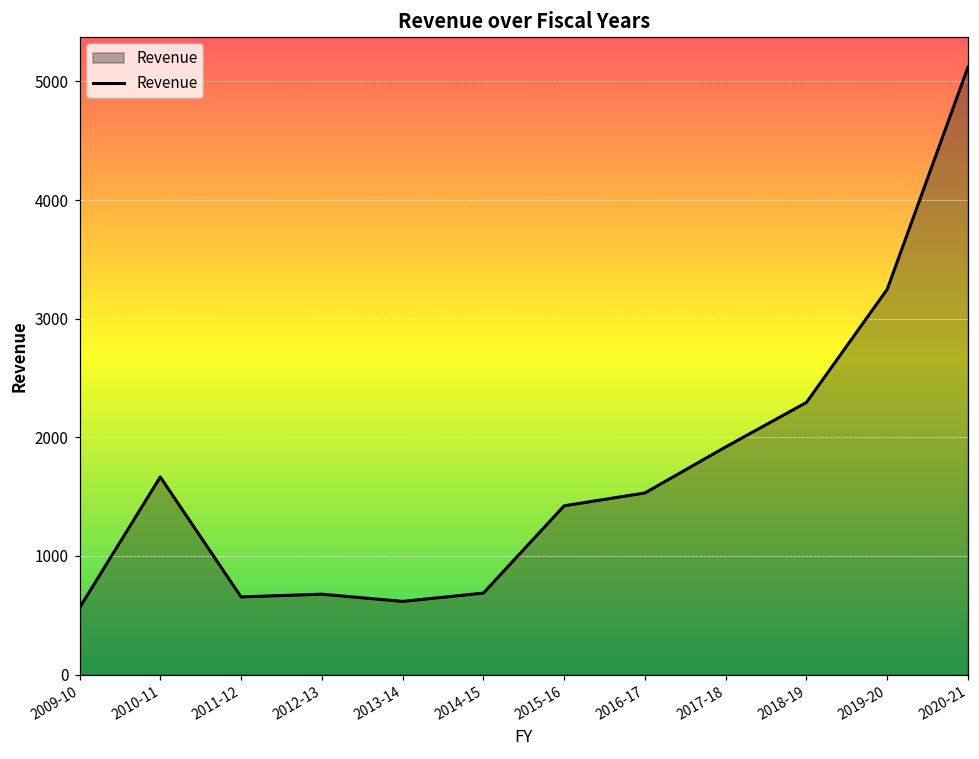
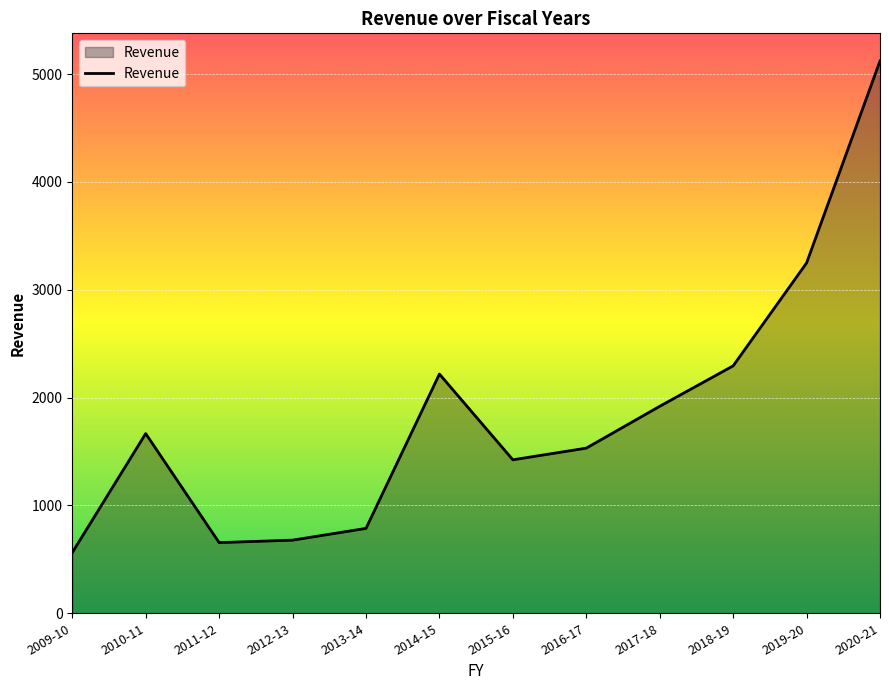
  {
    "2009-10": 560,
    "2010-11": 1670,
    "2011-12": 660,
    "2012-13": 680,
-   "2013-14": 620,
-   "2014-15": 690,
+   "2013-14": 790,
+   "2014-15": 2220,
    "2015-16": 1420,
    "2016-17": 1530,
    "2017-18": 1920,
    "2018-19": 2290,
    "2019-20": 3250,
    "2020-21": 5120
  }
